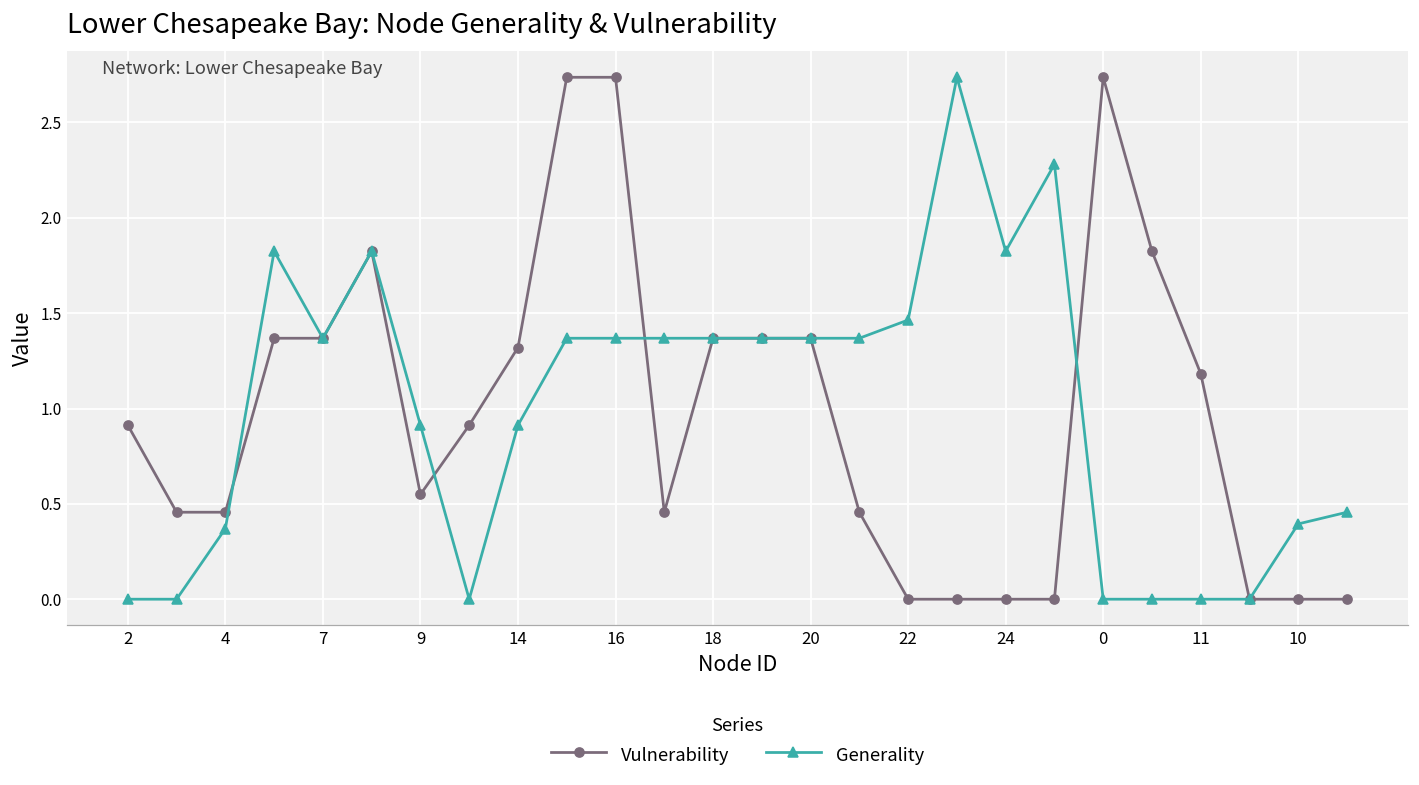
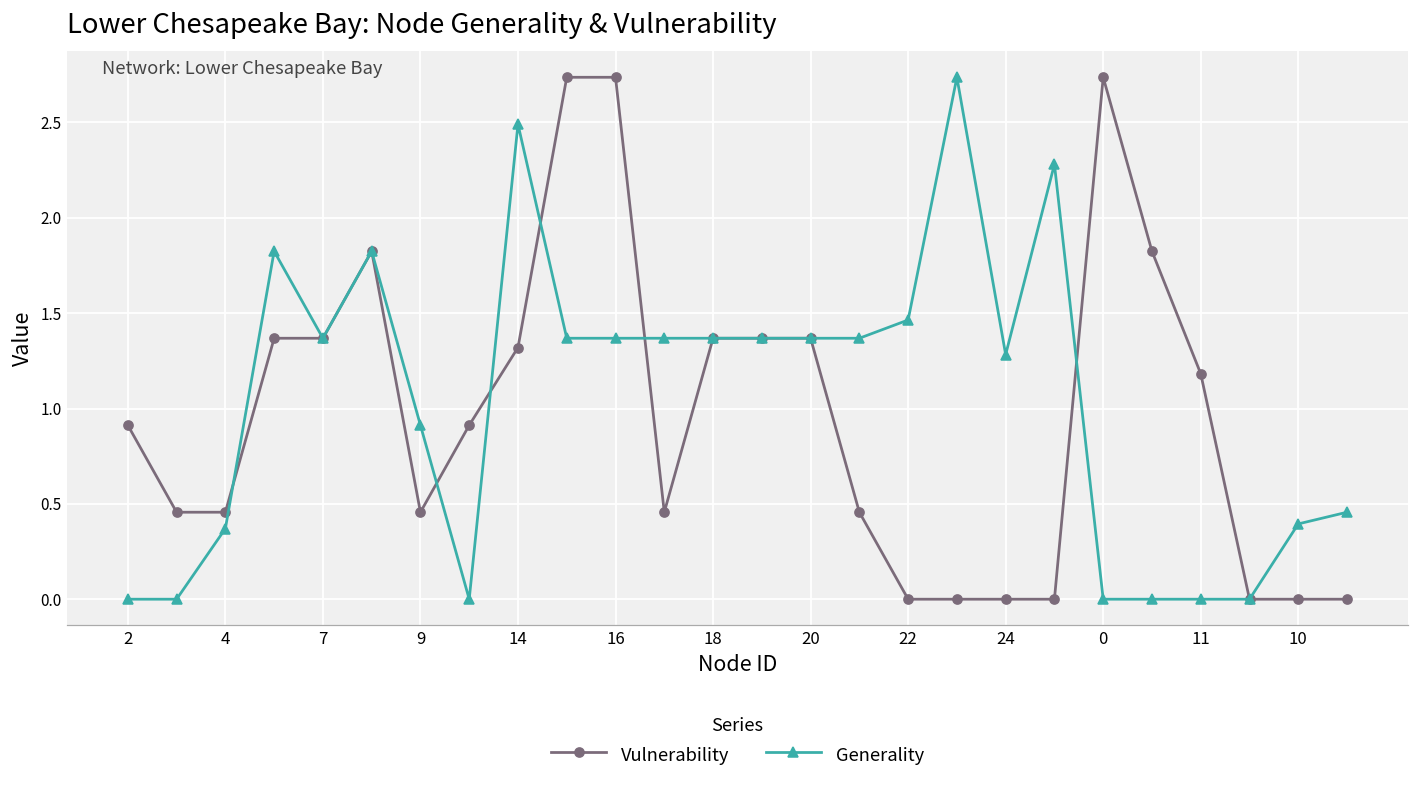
  {
    "Vulnerability": {
      "2": 0.91,
      "4": 0.46,
-     "9": 0.55,
+     "9": 0.46,
      "14": 1.32,
      "16": 2.74,
      "22": 0.00,
      "24": 0.00,
      "0": 2.74,
      "11": 1.18,
      "10": 0.00
    },
    "Generality": {
      "2": 0.00,
      "4": 0.37,
      "9": 0.91,
-     "14": 0.91,
+     "14": 2.49,
      "16": 1.37,
      "22": 1.46,
-     "24": 1.82,
+     "24": 1.28,
      "0": 0.00,
      "11": 0.00,
      "10": 0.39
    }
  }
